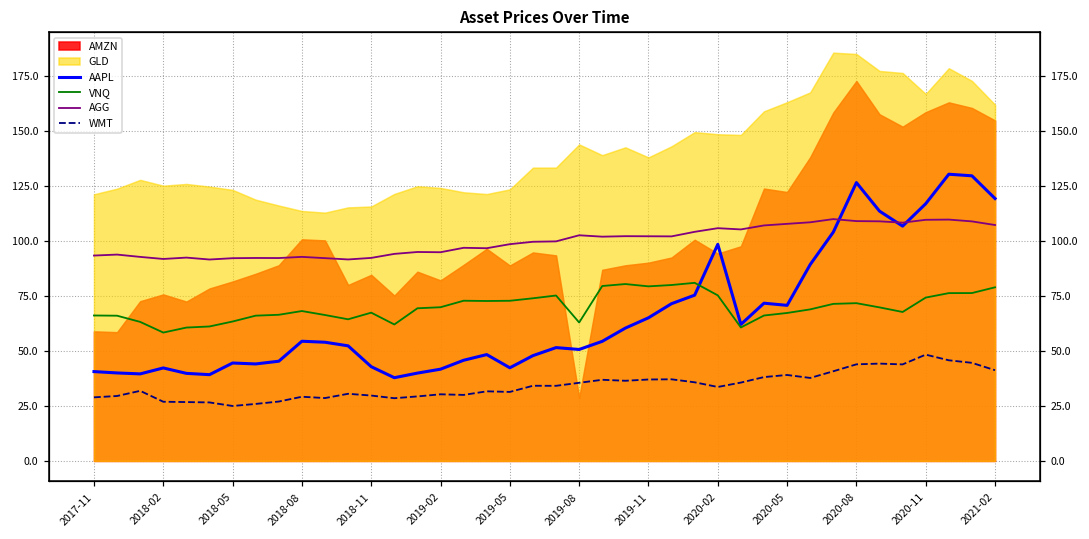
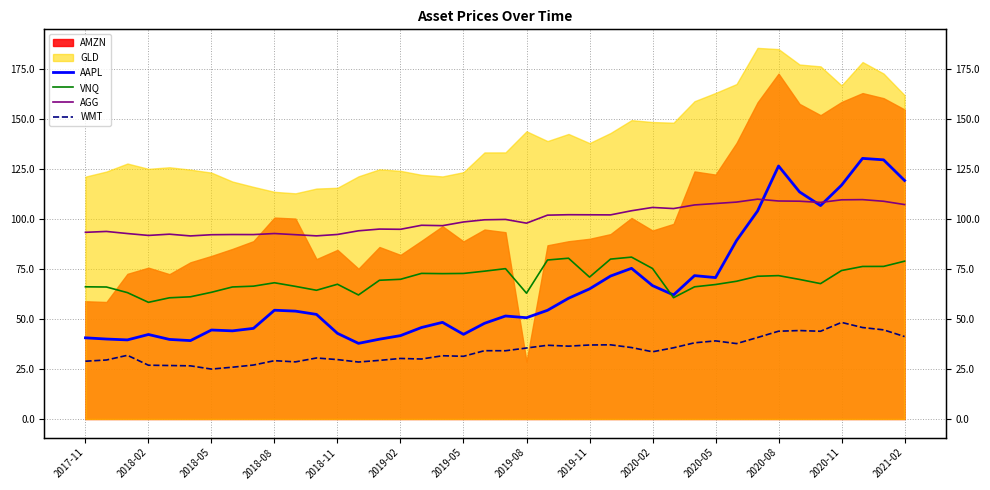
  {
    "AAPL": {
      "2017-11": 41,
      "2018-02": 42,
      "2018-05": 44,
      "2018-08": 54,
      "2018-11": 43,
      "2019-02": 42,
      "2019-05": 42,
      "2019-08": 51,
      "2019-11": 65,
-     "2020-02": 98,
+     "2020-02": 67,
      "2020-05": 71,
      "2020-08": 126,
      "2020-11": 117,
      "2021-02": 119
    },
    "AMZN": {
      "2017-11": 59,
      "2018-02": 76,
      "2018-05": 81,
      "2018-08": 101,
      "2018-11": 85,
      "2019-02": 82,
      "2019-05": 89,
      "2019-08": 29,
      "2019-11": 90,
      "2020-02": 94,
      "2020-05": 122,
      "2020-08": 173,
      "2020-11": 158,
      "2021-02": 155
    },
    "VNQ": {
      "2017-11": 66,
      "2018-02": 58,
      "2018-05": 63,
      "2018-08": 68,
      "2018-11": 67,
      "2019-02": 70,
      "2019-05": 73,
      "2019-08": 63,
-     "2019-11": 79,
+     "2019-11": 71,
      "2020-02": 75,
      "2020-05": 67,
      "2020-08": 72,
      "2020-11": 74,
      "2021-02": 79
    },
    "GLD": {
      "2017-11": 121,
      "2018-02": 125,
      "2018-05": 123,
      "2018-08": 114,
      "2018-11": 116,
      "2019-02": 124,
      "2019-05": 123,
      "2019-08": 144,
      "2019-11": 138,
      "2020-02": 148,
      "2020-05": 163,
      "2020-08": 185,
      "2020-11": 167,
      "2021-02": 162
    },
    "AGG": {
      "2017-11": 93,
      "2018-02": 92,
      "2018-05": 92,
      "2018-08": 93,
      "2018-11": 92,
      "2019-02": 95,
      "2019-05": 98,
-     "2019-08": 102,
+     "2019-08": 98,
      "2019-11": 102,
      "2020-02": 106,
      "2020-05": 108,
      "2020-08": 109,
      "2020-11": 110,
      "2021-02": 107
    },
    "WMT": {
      "2017-11": 29,
      "2018-02": 27,
      "2018-05": 25,
      "2018-08": 29,
      "2018-11": 30,
      "2019-02": 30,
      "2019-05": 31,
      "2019-08": 35,
      "2019-11": 37,
      "2020-02": 34,
      "2020-05": 39,
      "2020-08": 44,
      "2020-11": 48,
      "2021-02": 41
    }
  }
